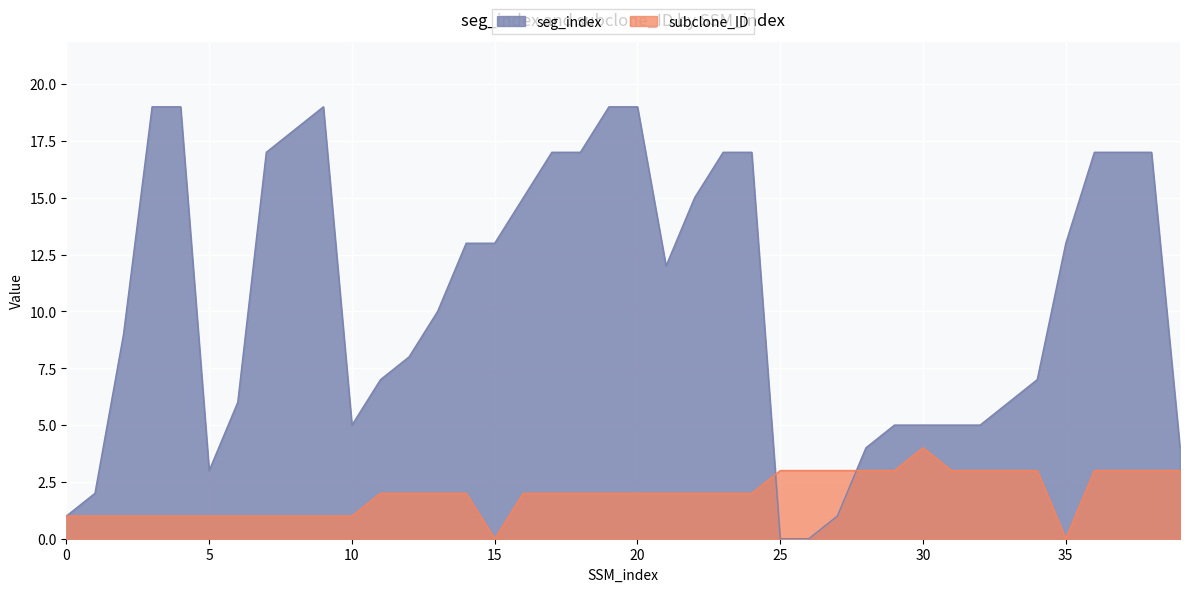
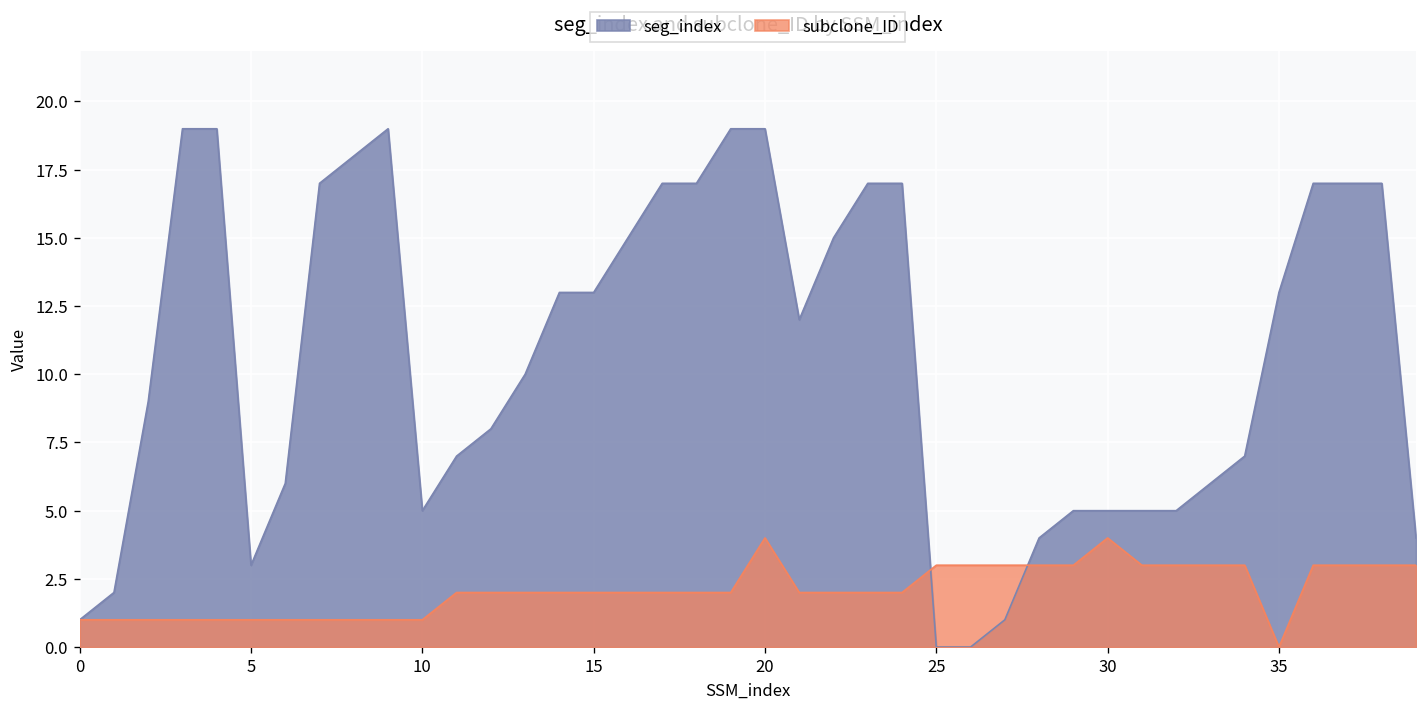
  {
    "seg_index": {
      "5": 3,
      "10": 5,
      "15": 13,
      "20": 19,
      "25": 0,
      "30": 5,
      "35": 13
    },
    "subclone_ID": {
      "5": 1,
      "10": 1,
-     "15": 0,
-     "20": 2,
+     "15": 2,
+     "20": 4,
      "25": 3,
      "30": 4,
      "35": 0
    }
  }
